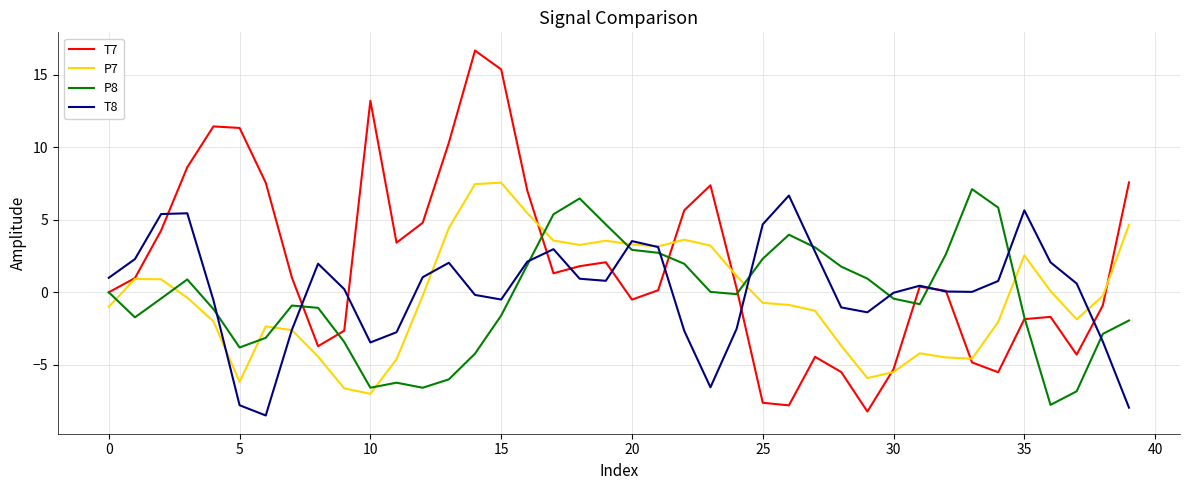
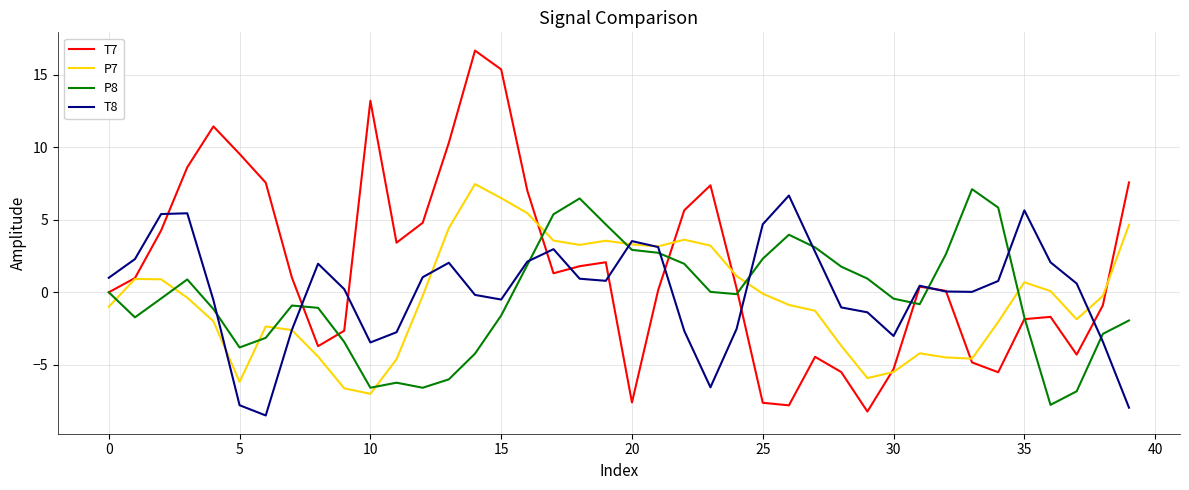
  {
    "T7": {
-     "5": 11.3,
+     "5": 9.5,
      "10": 13.2,
      "15": 15.4,
-     "20": -0.5,
+     "20": -7.6,
      "25": -7.6,
      "30": -5.3
    },
    "P7": {
      "0": -1.0,
      "5": -6.2,
      "10": -7.0,
-     "15": 7.6,
+     "15": 6.5,
      "20": 3.3,
-     "25": -0.7,
+     "25": -0.1,
      "30": -5.5,
-     "35": 2.5
+     "35": 0.7
    },
    "P8": {
      "5": -3.8,
      "10": -6.6,
      "15": -1.6,
      "20": 2.9,
      "25": 2.3,
      "30": -0.4
    },
    "T8": {
      "0": 1.0,
      "5": -7.8,
      "10": -3.5,
      "15": -0.5,
      "20": 3.5,
      "25": 4.7,
-     "30": 0.0,
+     "30": -3.0,
      "35": 5.6
    }
  }
